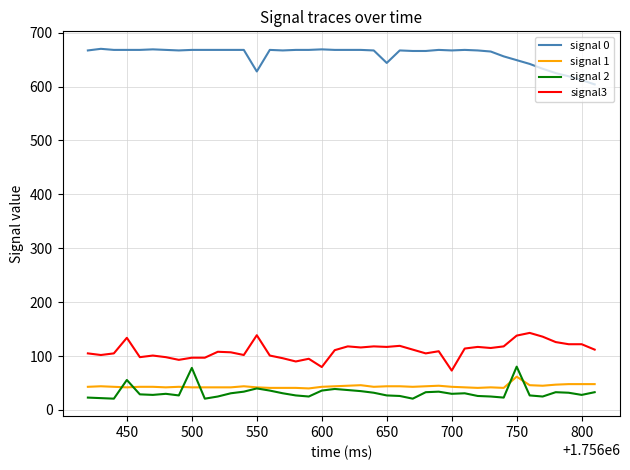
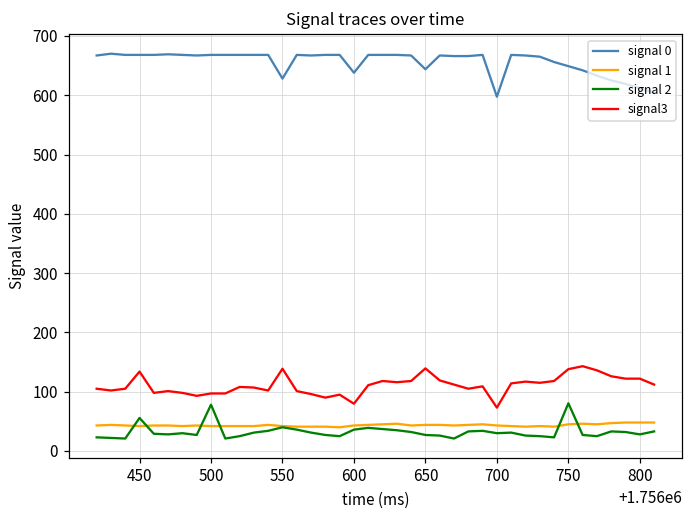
  {
    "signal 0": {
      "450": 670,
      "500": 670,
      "550": 630,
-     "600": 670,
+     "600": 640,
      "650": 640,
-     "700": 670,
+     "700": 600,
      "750": 650
    },
    "signal 1": {
      "450": 40,
      "500": 40,
      "600": 40,
      "650": 40,
      "700": 40,
-     "750": 60,
+     "750": 50,
      "800": 50
    },
    "signal 2": {
      "450": 60,
      "500": 80,
      "600": 40,
      "650": 30,
      "700": 30,
      "750": 80,
      "800": 30
    },
    "signal3": {
      "450": 130,
      "500": 100,
      "550": 140,
      "600": 80,
-     "650": 120,
+     "650": 140,
      "700": 70,
      "750": 140,
      "800": 120
    }
  }
